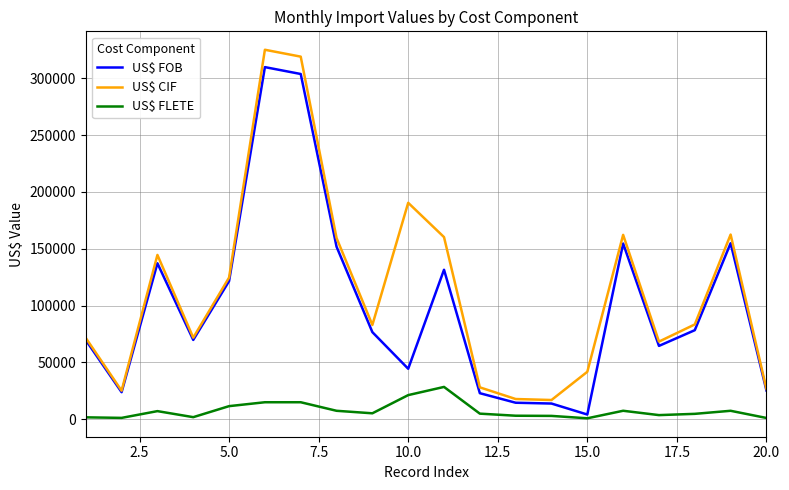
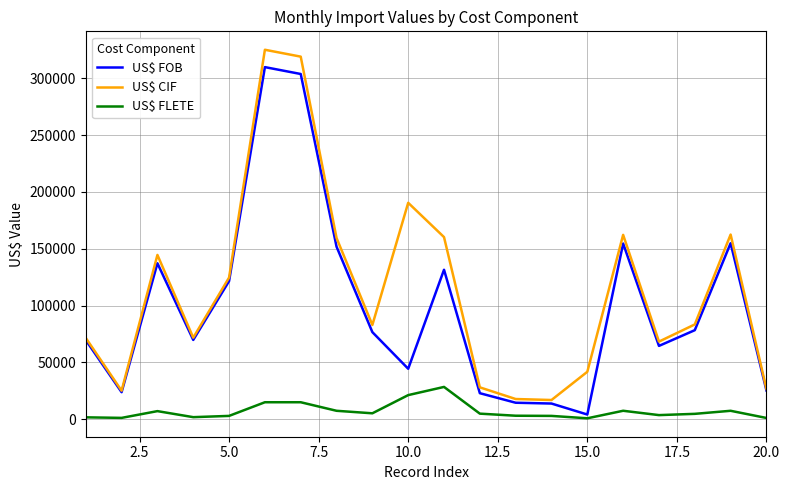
  {
    "US$ FOB": {
      "5.0": 122000,
      "10.0": 44000,
      "15.0": 4000
    },
    "US$ CIF": {
      "5.0": 125000,
      "10.0": 190000,
      "15.0": 42000
    },
    "US$ FLETE": {
-     "5.0": 12000,
+     "5.0": 3000,
      "10.0": 21000,
      "15.0": 1000,
      "20.0": 1000
    }
  }
